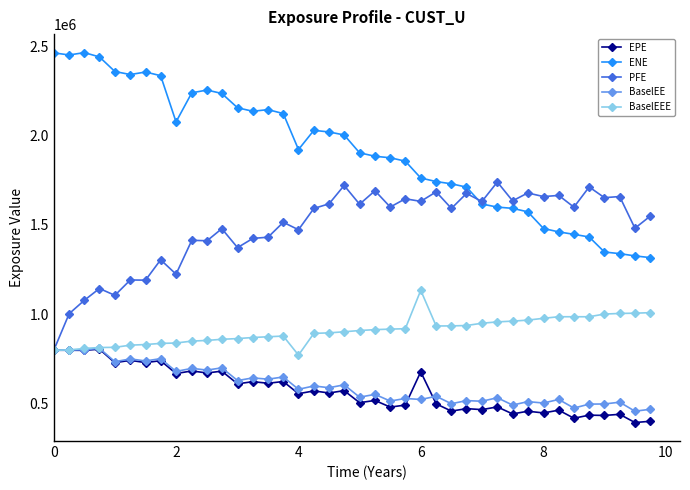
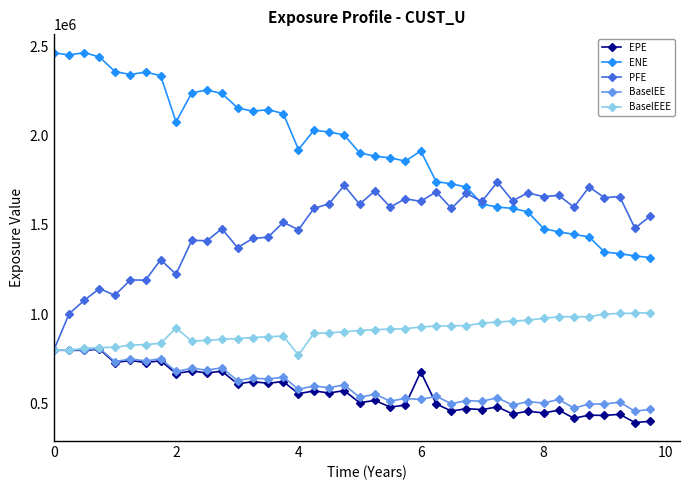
  {
    "EPE": {
      "4": 560000,
      "6": 680000
    },
    "ENE": {
      "0": 2460000,
      "2": 2080000,
      "4": 1920000,
-     "6": 1760000
+     "6": 1910000
    },
    "BaselEEE": {
-     "2": 840000,
+     "2": 920000,
      "4": 770000,
-     "6": 1130000
+     "6": 930000
    }
  }
